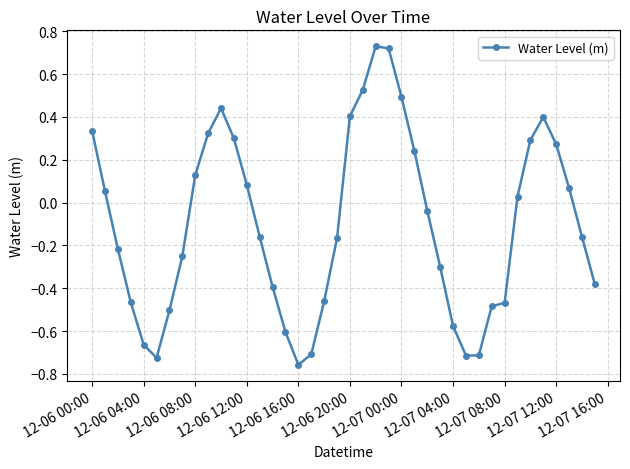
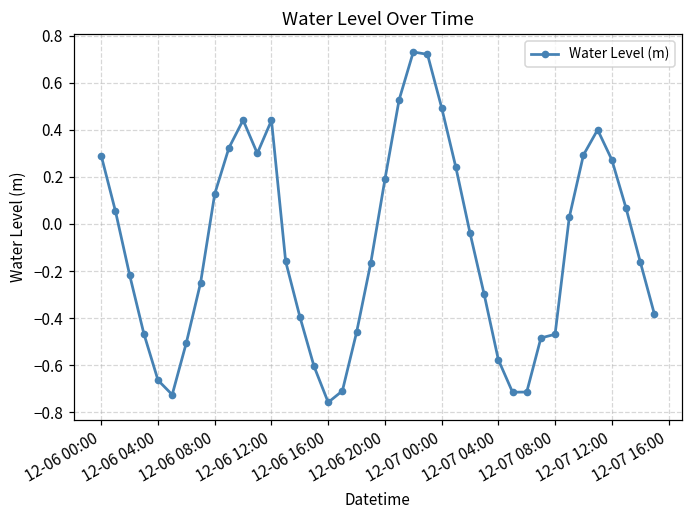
  {
-   "12-06 00:00": 0.34,
+   "12-06 00:00": 0.29,
    "12-06 04:00": -0.66,
    "12-06 08:00": 0.13,
-   "12-06 12:00": 0.08,
+   "12-06 12:00": 0.44,
    "12-06 16:00": -0.76,
-   "12-06 20:00": 0.40,
+   "12-06 20:00": 0.19,
    "12-07 00:00": 0.49,
    "12-07 04:00": -0.58,
    "12-07 08:00": -0.47,
    "12-07 12:00": 0.27
  }
